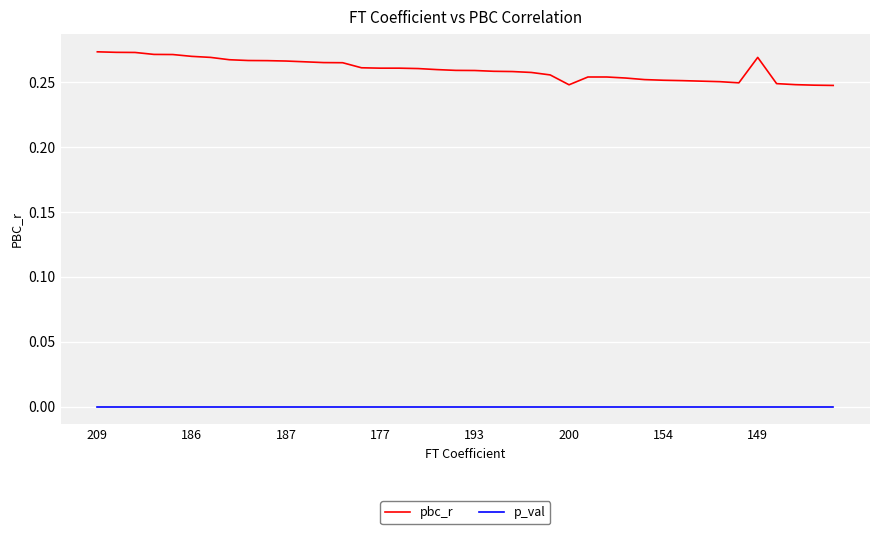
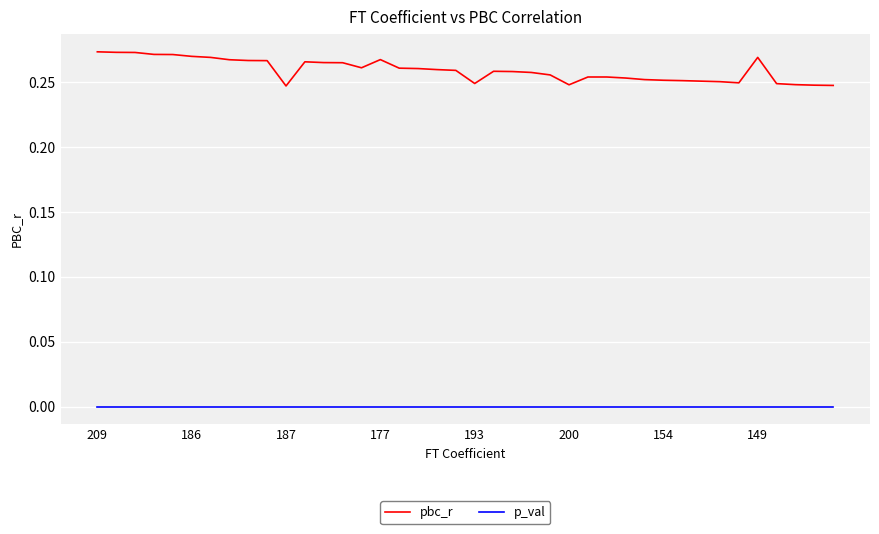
  {
    "pbc_r": {
      "209": 0.273,
      "186": 0.270,
-     "187": 0.266,
-     "177": 0.261,
-     "193": 0.259,
+     "187": 0.247,
+     "177": 0.267,
+     "193": 0.249,
      "200": 0.248,
      "154": 0.252,
      "149": 0.269
    },
    "p_val": {
      "209": 0.000,
      "186": 0.000,
      "187": 0.000,
      "177": 0.000,
      "193": 0.000,
      "200": 0.000,
      "154": 0.000,
      "149": 0.000
    }
  }
